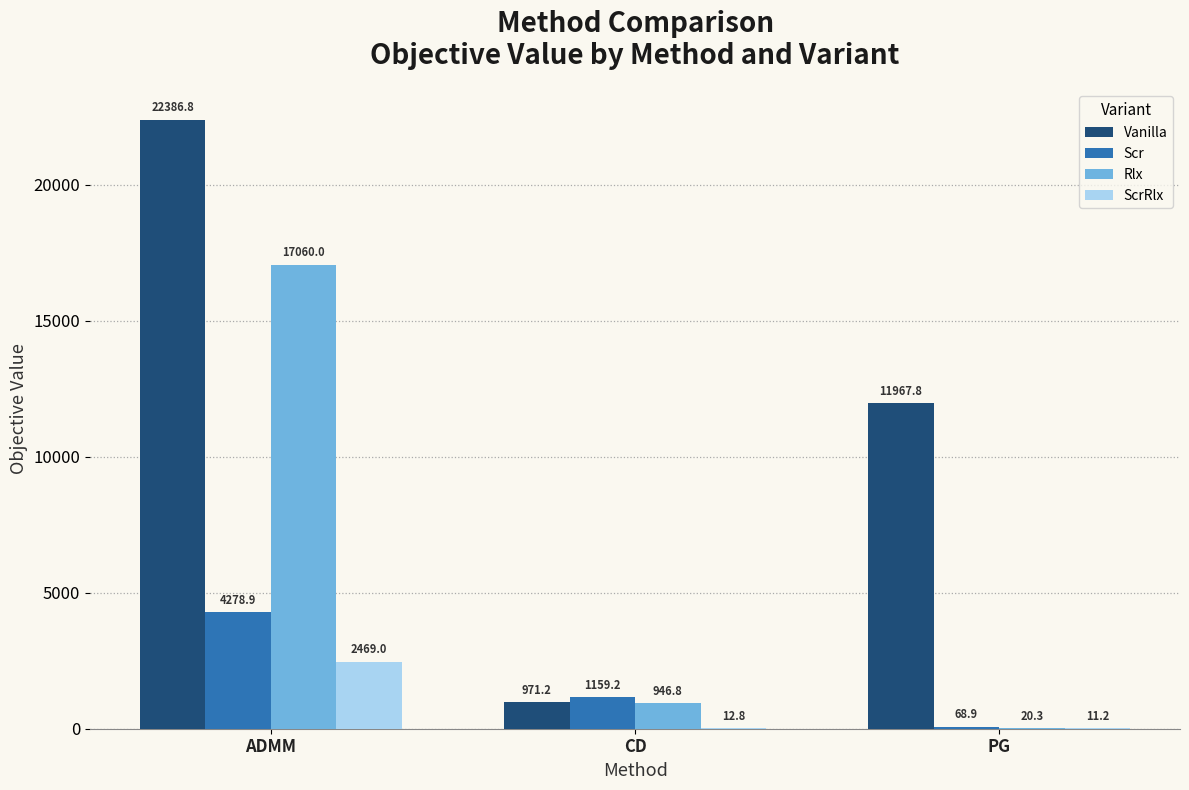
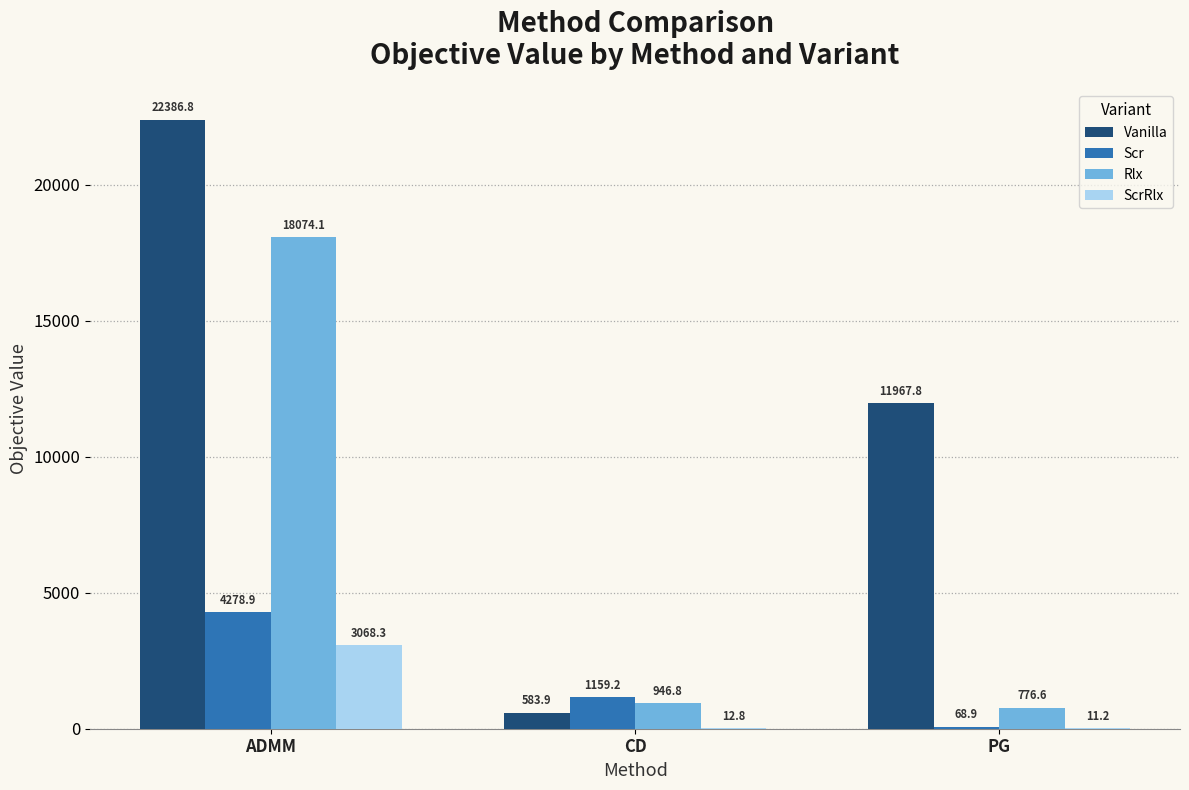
  {
    "Vanilla": {
      "ADMM": 22386.8,
-     "CD": 971.2,
+     "CD": 583.9,
      "PG": 11967.8
    },
    "Scr": {
      "ADMM": 4278.9,
      "CD": 1159.2,
      "PG": 68.9
    },
    "Rlx": {
-     "ADMM": 17060.0,
+     "ADMM": 18074.1,
      "CD": 946.8,
-     "PG": 20.3
+     "PG": 776.6
    },
    "ScrRlx": {
-     "ADMM": 2469.0,
+     "ADMM": 3068.3,
      "CD": 12.8,
      "PG": 11.2
    }
  }
